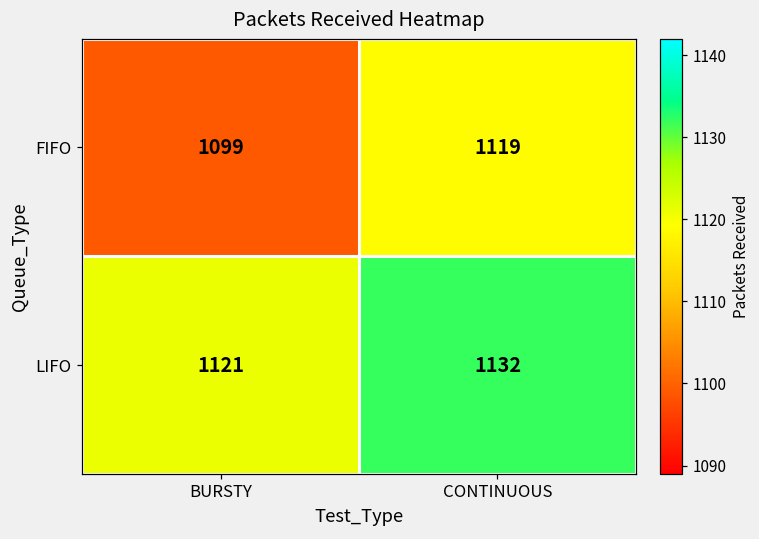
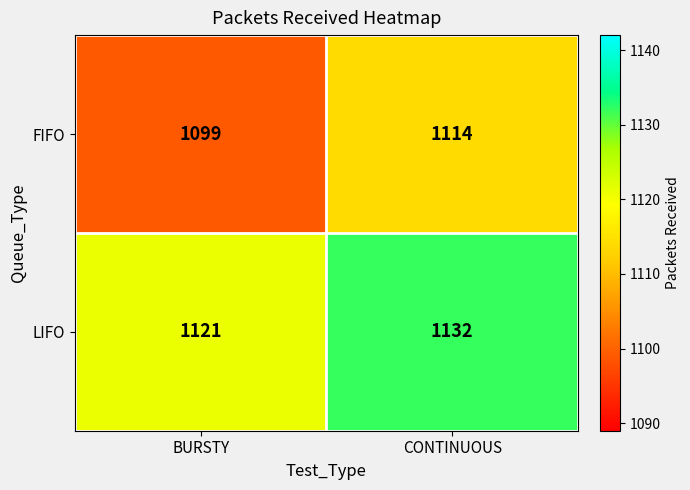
  {
    "FIFO": {
      "BURSTY": 1099,
-     "CONTINUOUS": 1119
+     "CONTINUOUS": 1114
    },
    "LIFO": {
      "BURSTY": 1121,
      "CONTINUOUS": 1132
    }
  }
